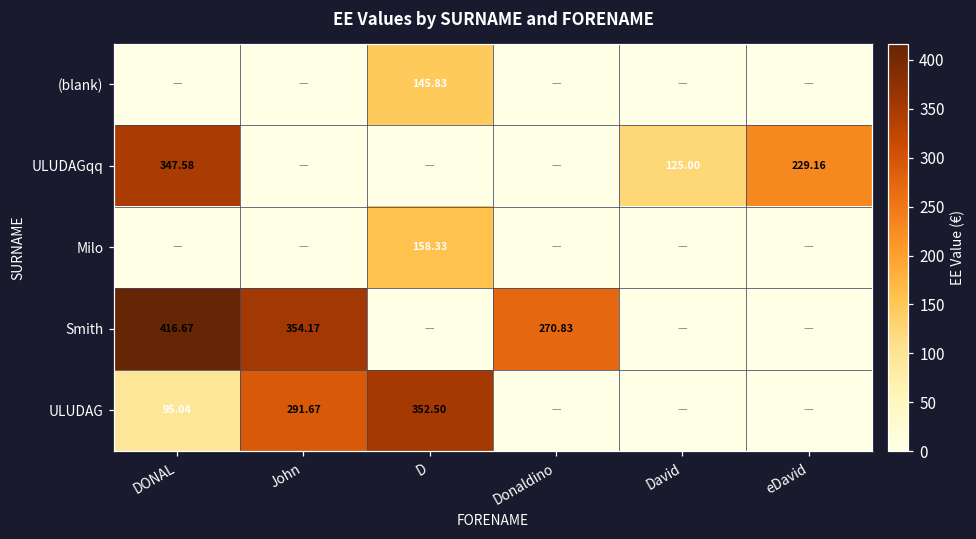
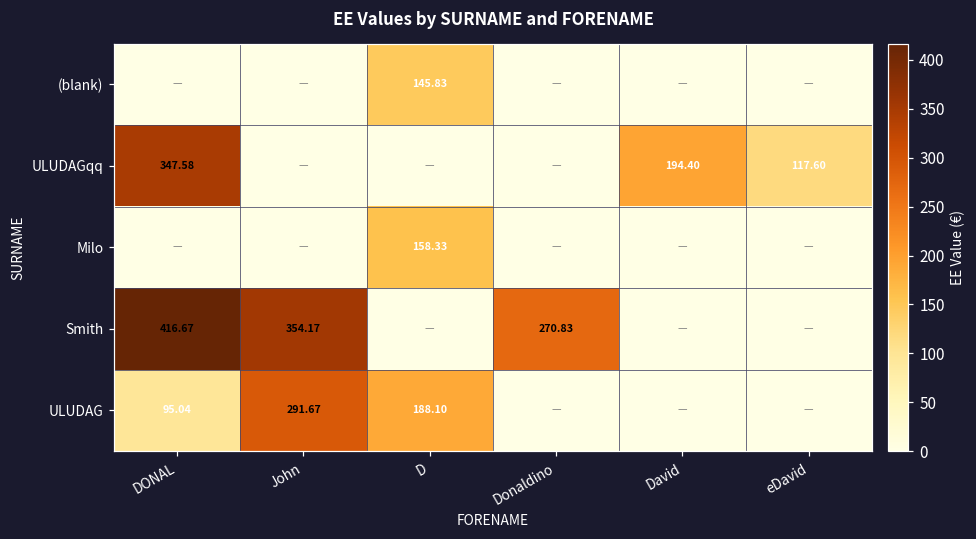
  {
    "(blank)": {
      "D": 145.83
    },
    "ULUDAGqq": {
      "DONAL": 347.58,
-     "David": 125.00,
-     "eDavid": 229.16
+     "David": 194.40,
+     "eDavid": 117.60
    },
    "Milo": {
      "D": 158.33
    },
    "Smith": {
      "DONAL": 416.67,
      "John": 354.17,
      "Donaldino": 270.83
    },
    "ULUDAG": {
      "DONAL": 95.04,
      "John": 291.67,
-     "D": 352.50
+     "D": 188.10
    }
  }
